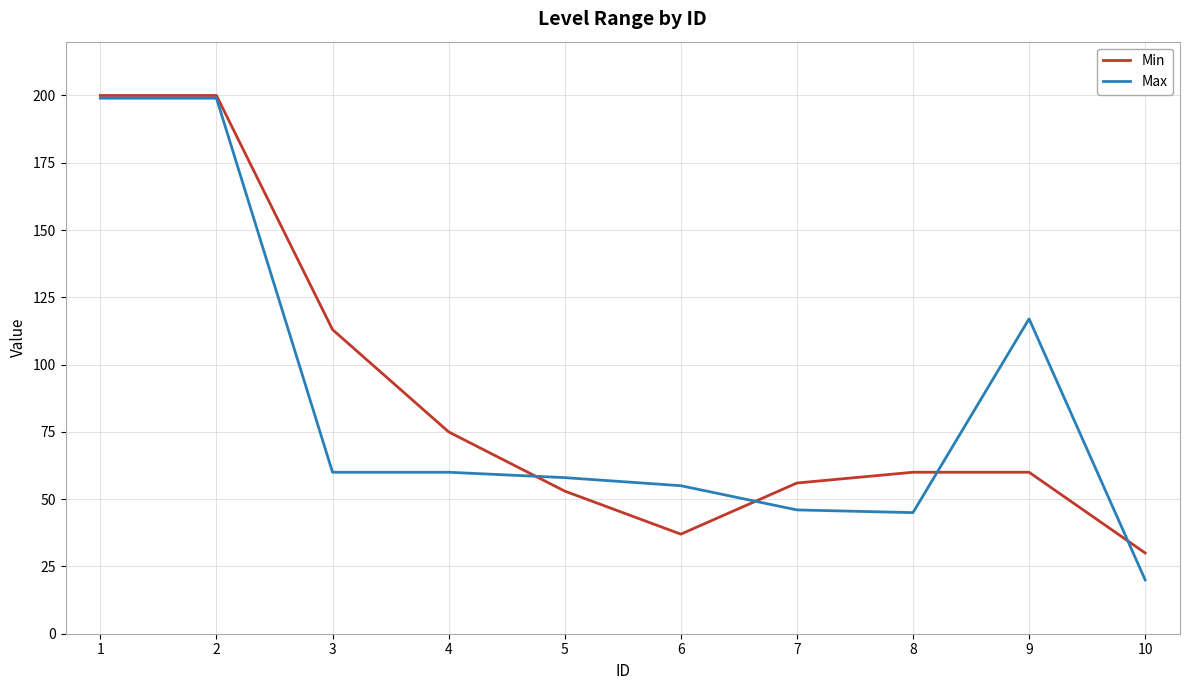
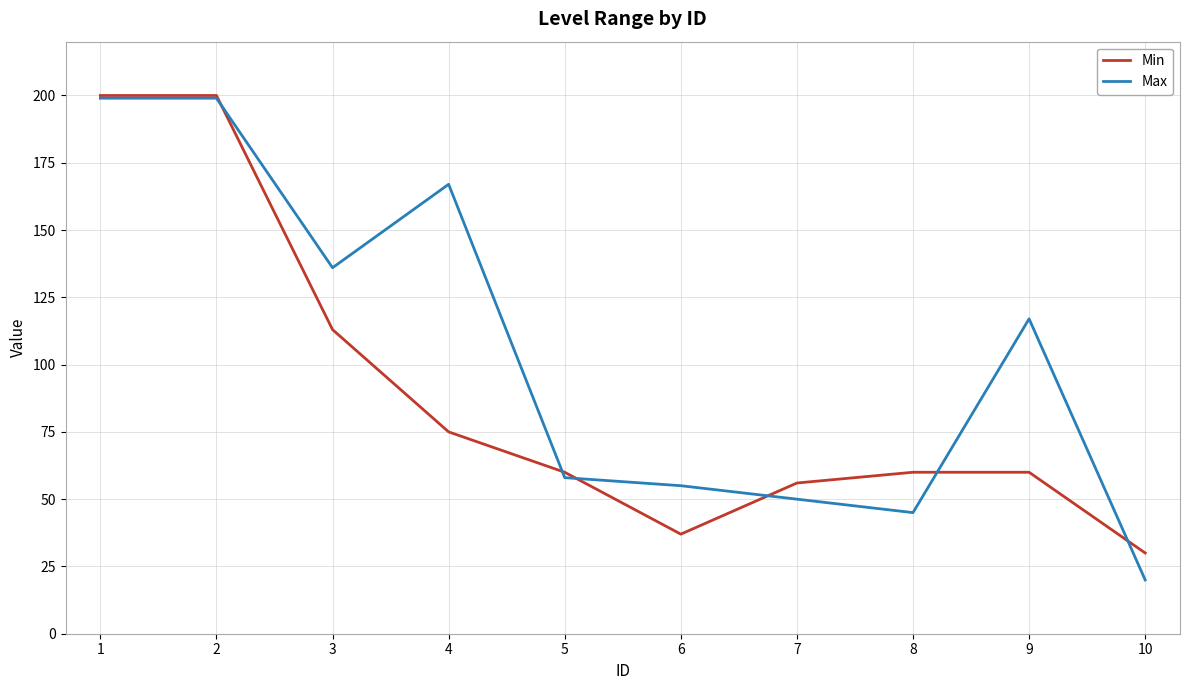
  {
    "Min": {
      "1": 200,
      "2": 200,
      "3": 113,
      "4": 75,
-     "5": 53,
+     "5": 60,
      "6": 37,
      "7": 56,
      "8": 60,
      "9": 60,
      "10": 30
    },
    "Max": {
      "1": 199,
      "2": 199,
-     "3": 60,
-     "4": 60,
+     "3": 136,
+     "4": 167,
      "5": 58,
      "6": 55,
-     "7": 46,
+     "7": 50,
      "8": 45,
      "9": 117,
      "10": 20
    }
  }
